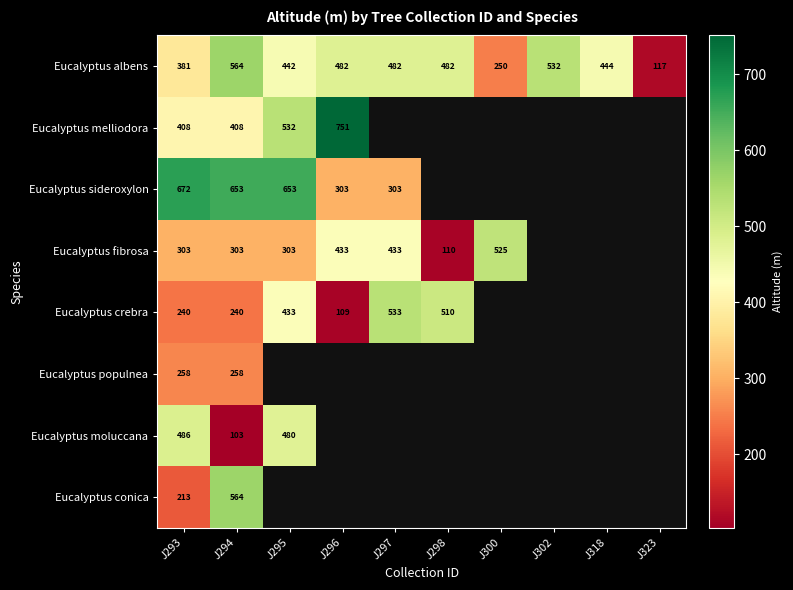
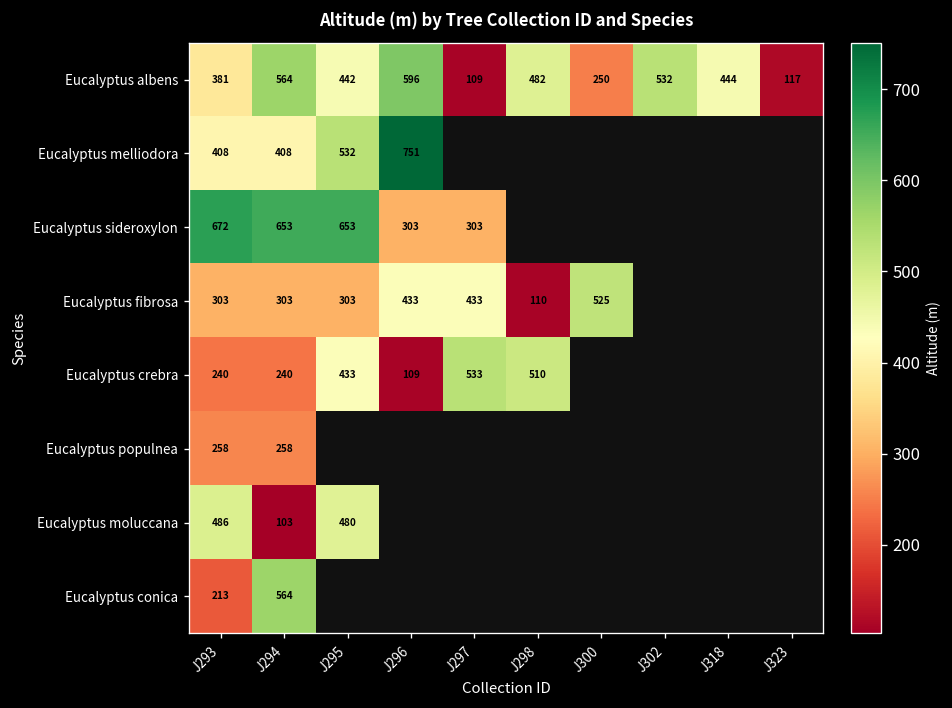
  {
    "Eucalyptus albens": {
      "J293": 381,
      "J294": 564,
      "J295": 442,
-     "J296": 482,
-     "J297": 482,
+     "J296": 596,
+     "J297": 109,
      "J298": 482,
      "J300": 250,
      "J302": 532,
      "J318": 444,
      "J323": 117
    },
    "Eucalyptus melliodora": {
      "J293": 408,
      "J294": 408,
      "J295": 532,
      "J296": 751
    },
    "Eucalyptus sideroxylon": {
      "J293": 672,
      "J294": 653,
      "J295": 653,
      "J296": 303,
      "J297": 303
    },
    "Eucalyptus fibrosa": {
      "J293": 303,
      "J294": 303,
      "J295": 303,
      "J296": 433,
      "J297": 433,
      "J298": 110,
      "J300": 525
    },
    "Eucalyptus crebra": {
      "J293": 240,
      "J294": 240,
      "J295": 433,
      "J296": 109,
      "J297": 533,
      "J298": 510
    },
    "Eucalyptus populnea": {
      "J293": 258,
      "J294": 258
    },
    "Eucalyptus moluccana": {
      "J293": 486,
      "J294": 103,
      "J295": 480
    },
    "Eucalyptus conica": {
      "J293": 213,
      "J294": 564
    }
  }
